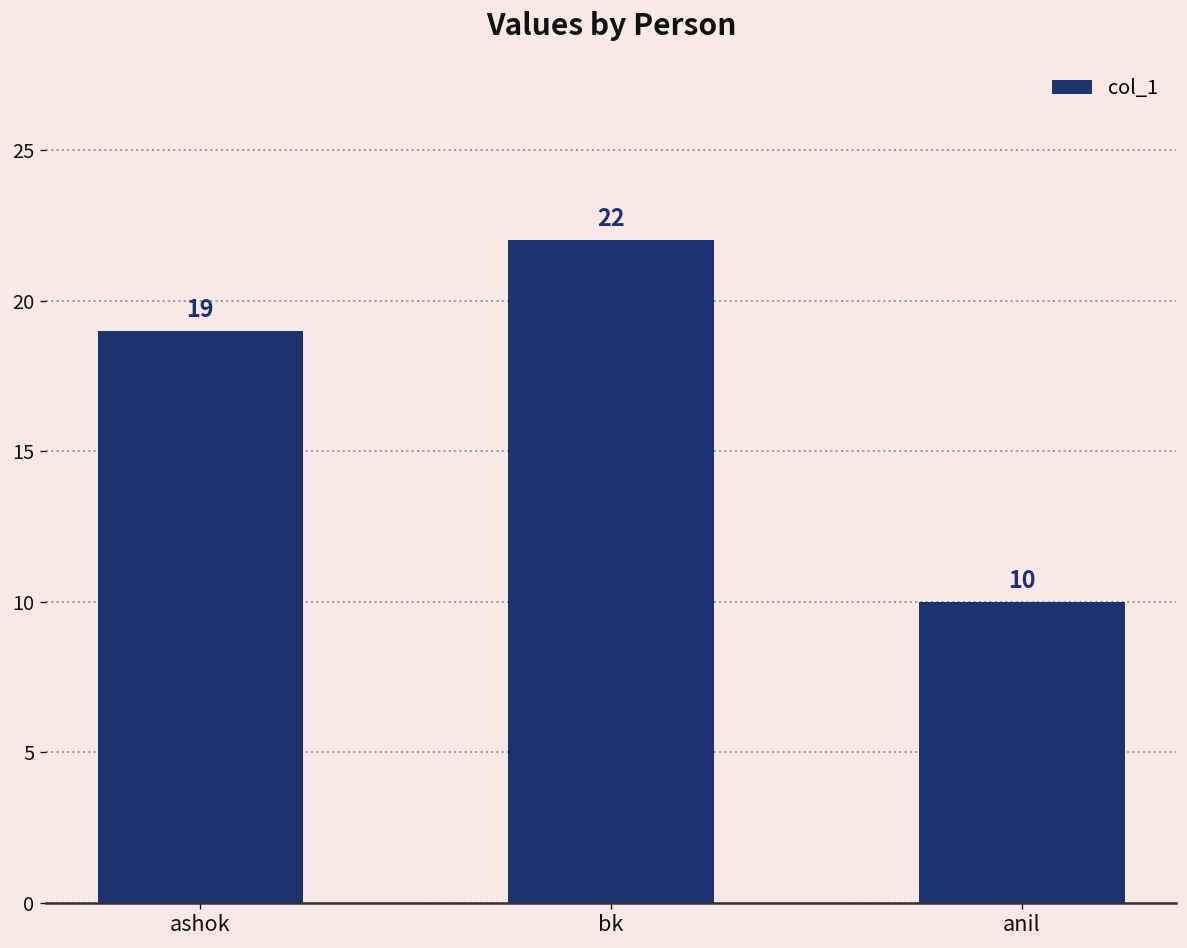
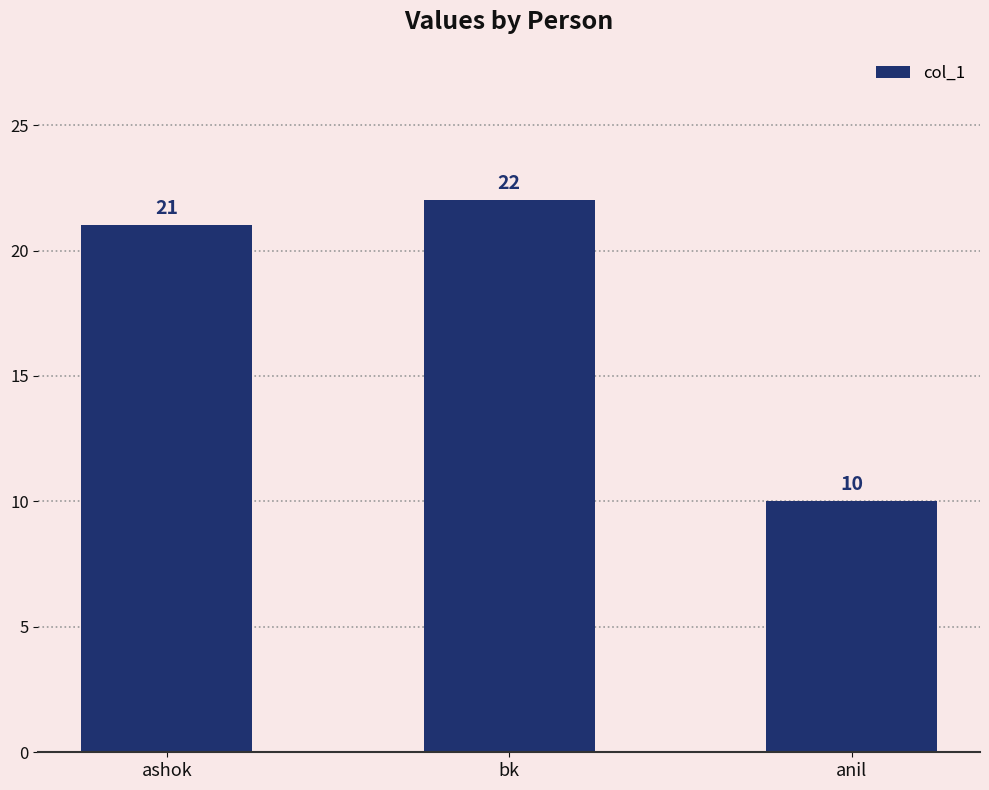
  {
-   "ashok": 19,
+   "ashok": 21,
    "bk": 22,
    "anil": 10
  }
